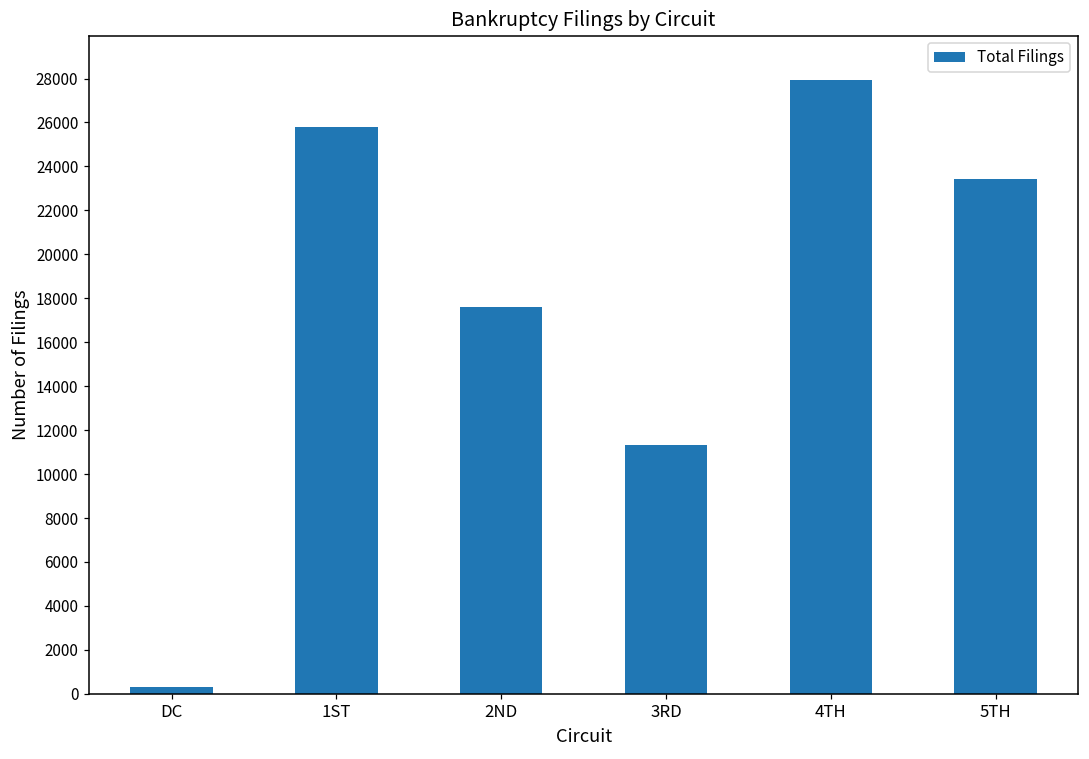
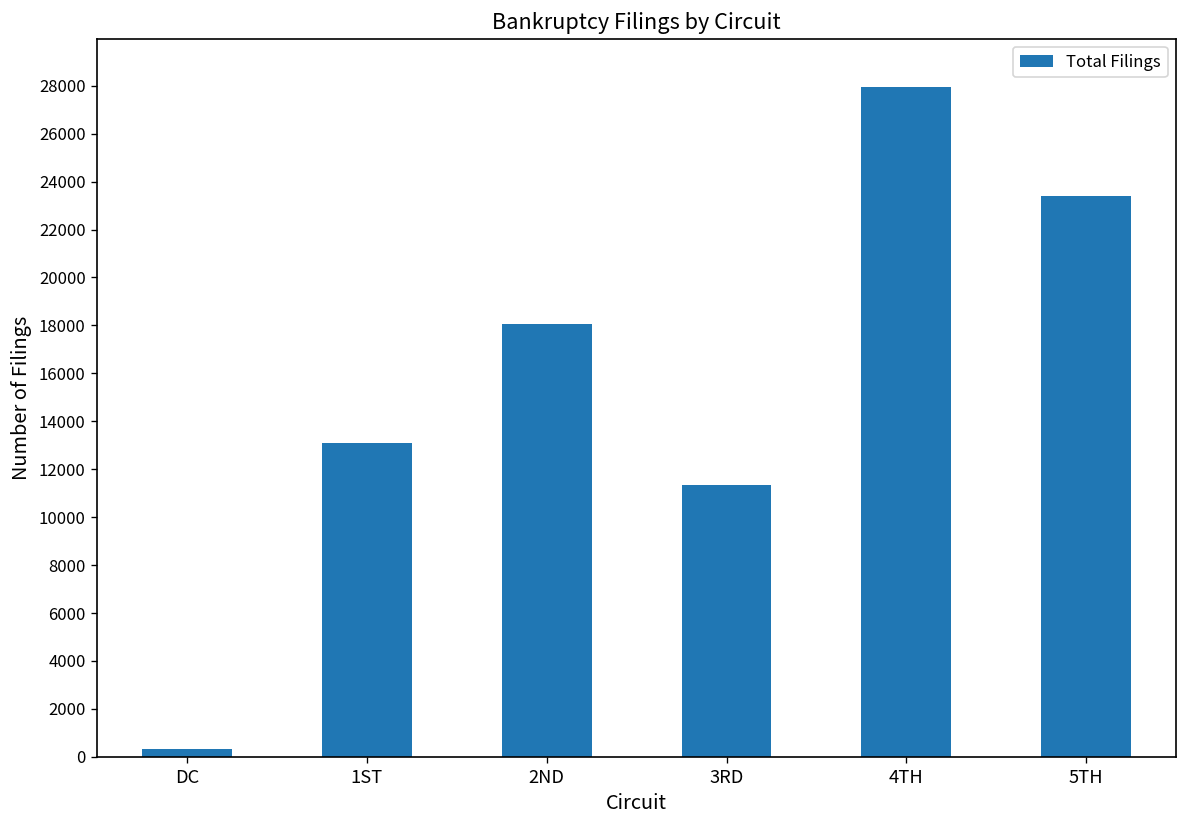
  {
    "DC": 300,
-   "1ST": 25800,
-   "2ND": 17600,
+   "1ST": 13100,
+   "2ND": 18100,
    "3RD": 11300,
    "4TH": 28000,
    "5TH": 23400
  }
